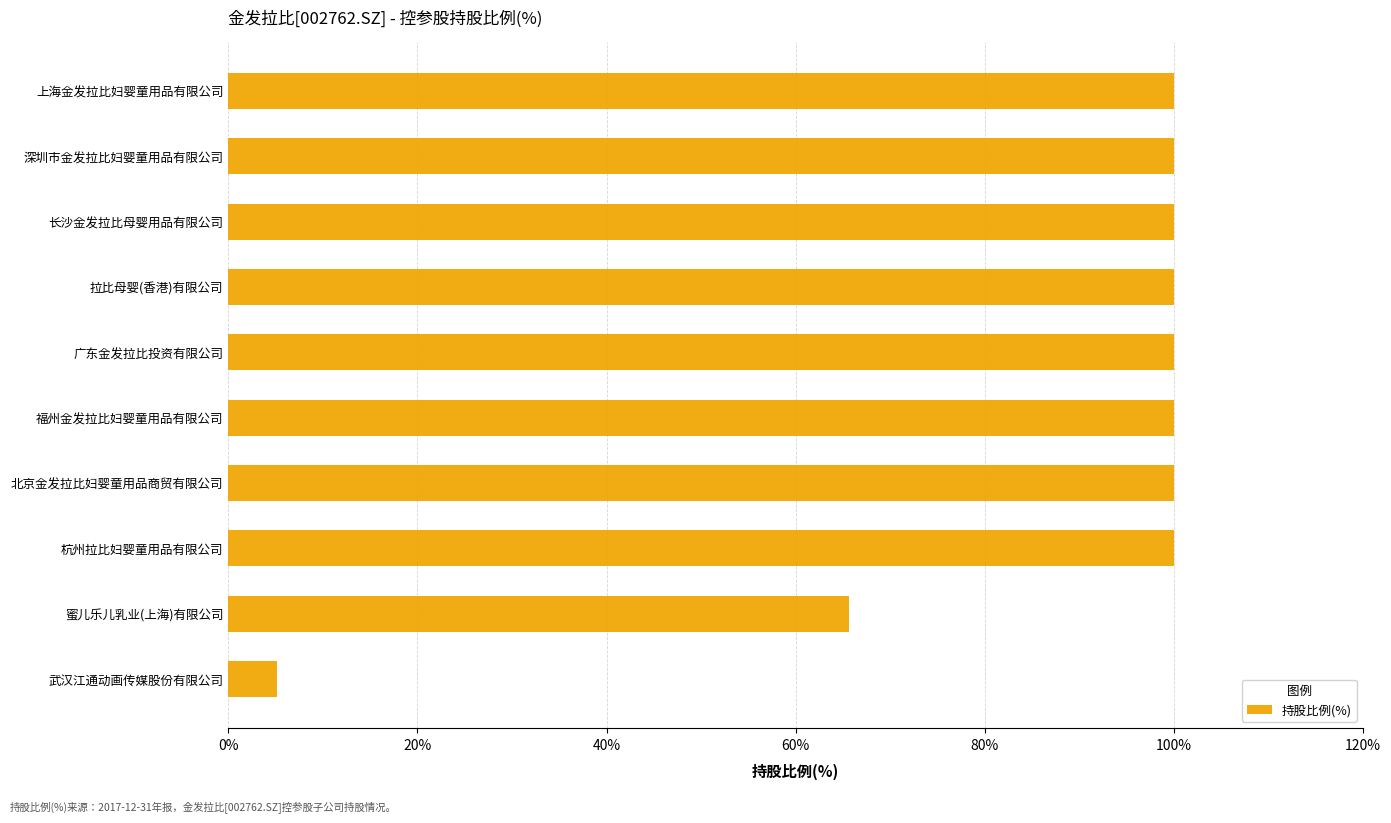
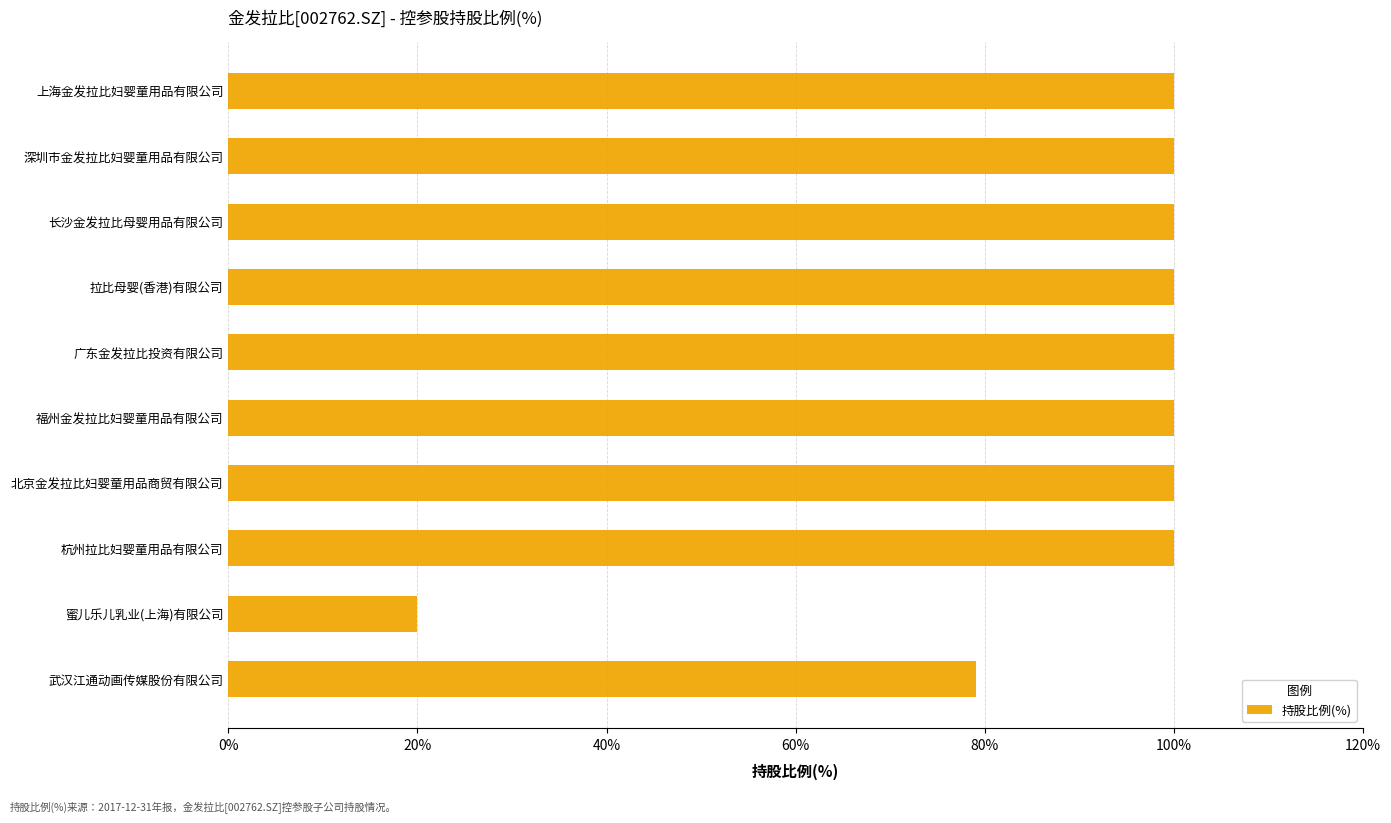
  {
    "上海金发拉比妇婴童用品有限公司": "100%",
    "深圳市金发拉比妇婴童用品有限公司": "100%",
    "长沙金发拉比母婴用品有限公司": "100%",
    "拉比母婴(香港)有限公司": "100%",
    "广东金发拉比投资有限公司": "100%",
    "福州金发拉比妇婴童用品有限公司": "100%",
    "北京金发拉比妇婴童用品商贸有限公司": "100%",
    "杭州拉比妇婴童用品有限公司": "100%",
-   "蜜儿乐儿乳业(上海)有限公司": "66%",
-   "武汉江通动画传媒股份有限公司": "5%"
+   "蜜儿乐儿乳业(上海)有限公司": "20%",
+   "武汉江通动画传媒股份有限公司": "79%"
  }
